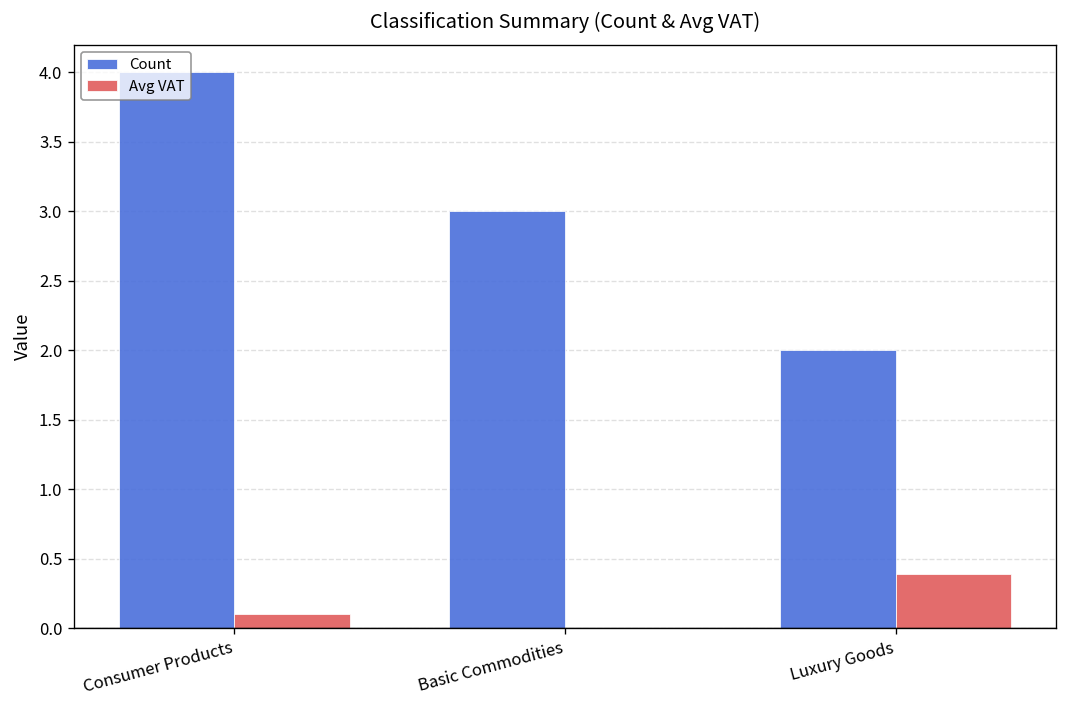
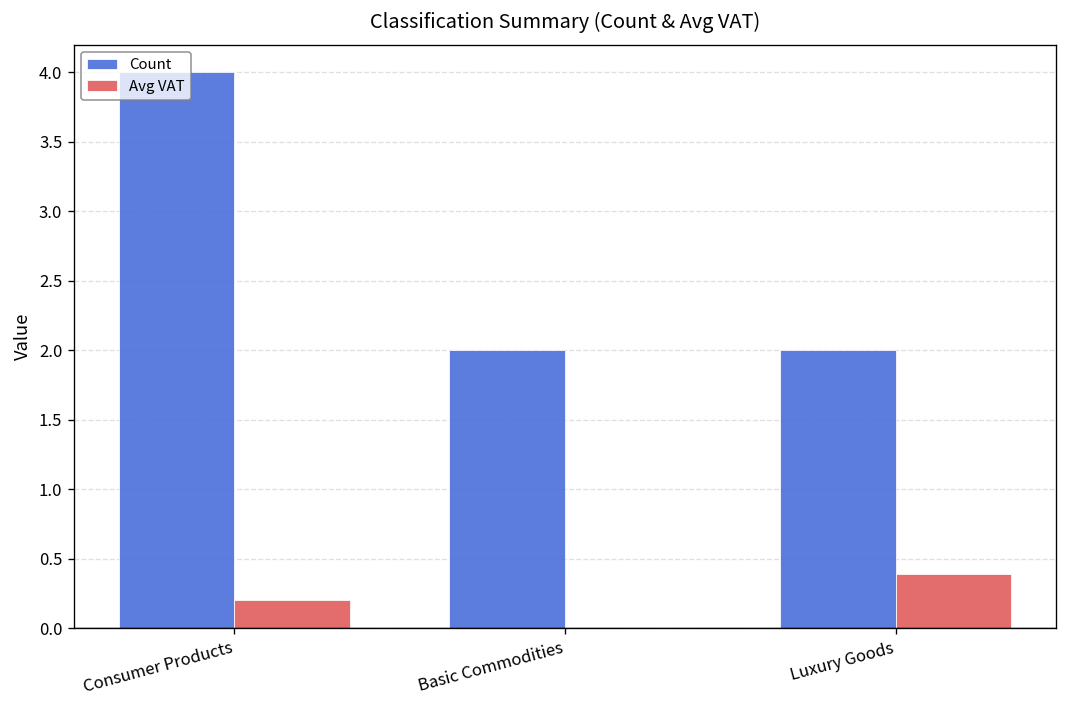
  {
    "Count": {
-     "Basic Commodities": 3,
+     "Basic Commodities": 2,
      "Luxury Goods": 2
    },
    "Avg VAT": {
-     "Consumer Products": 0.1,
+     "Consumer Products": 0.2,
      "Basic Commodities": 0.0,
      "Luxury Goods": 0.4
    }
  }
